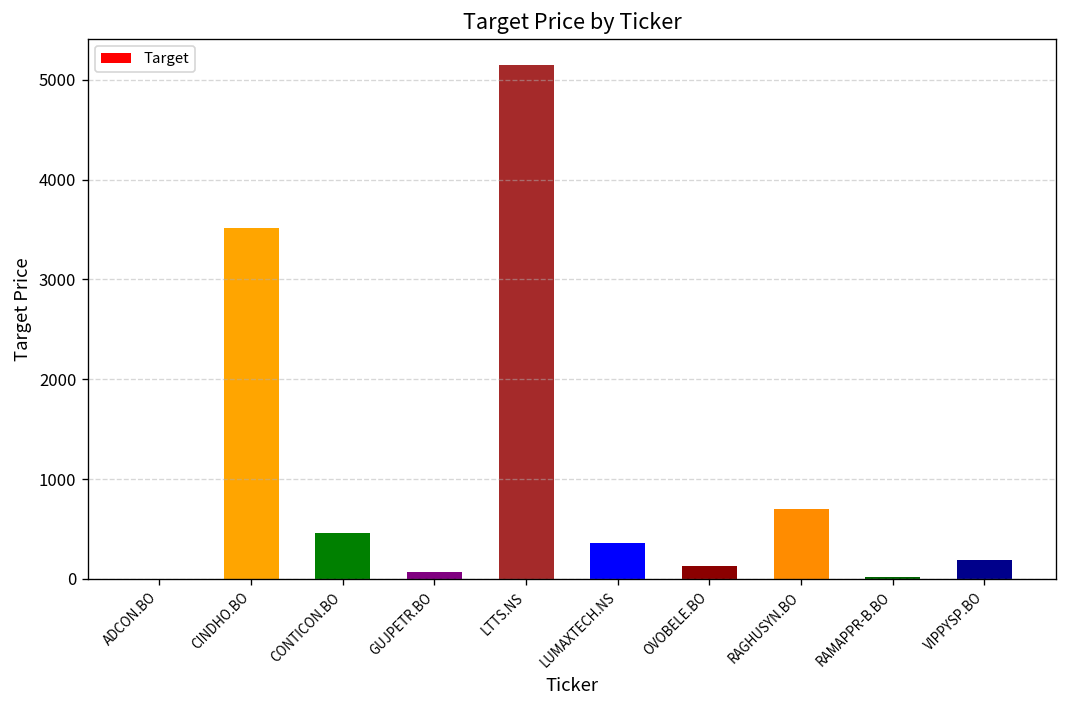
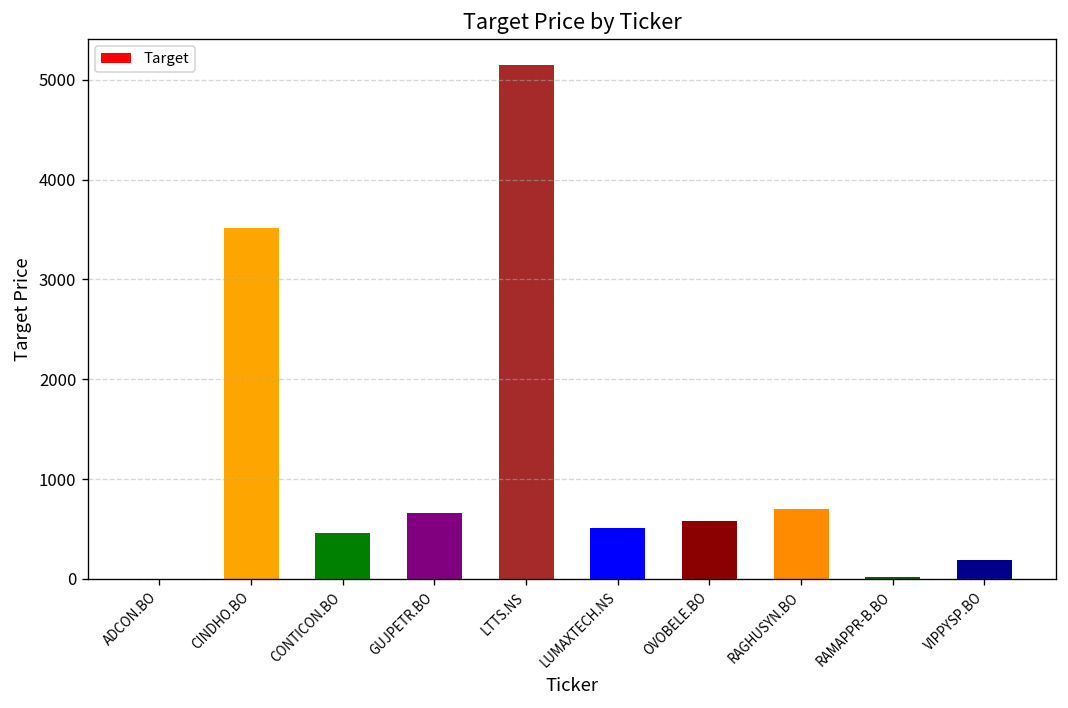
  {
    "CINDHO.BO": 3500,
    "CONTICON.BO": 500,
-   "GUJPETR.BO": 100,
+   "GUJPETR.BO": 700,
    "LTTS.NS": 5200,
-   "LUMAXTECH.NS": 400,
-   "OVOBELE.BO": 100,
+   "LUMAXTECH.NS": 500,
+   "OVOBELE.BO": 600,
    "RAGHUSYN.BO": 700,
    "VIPPYSP.BO": 200
  }
